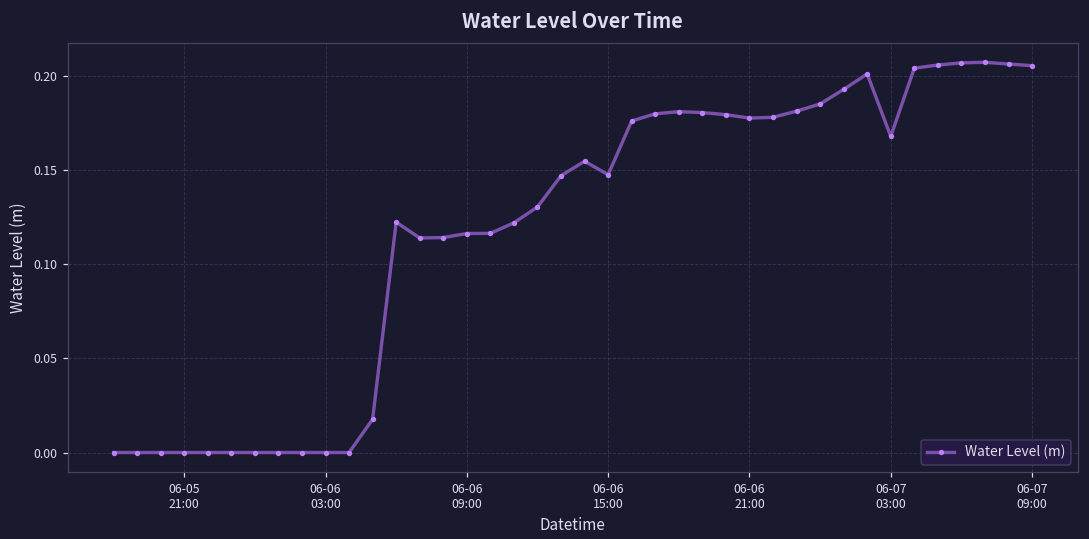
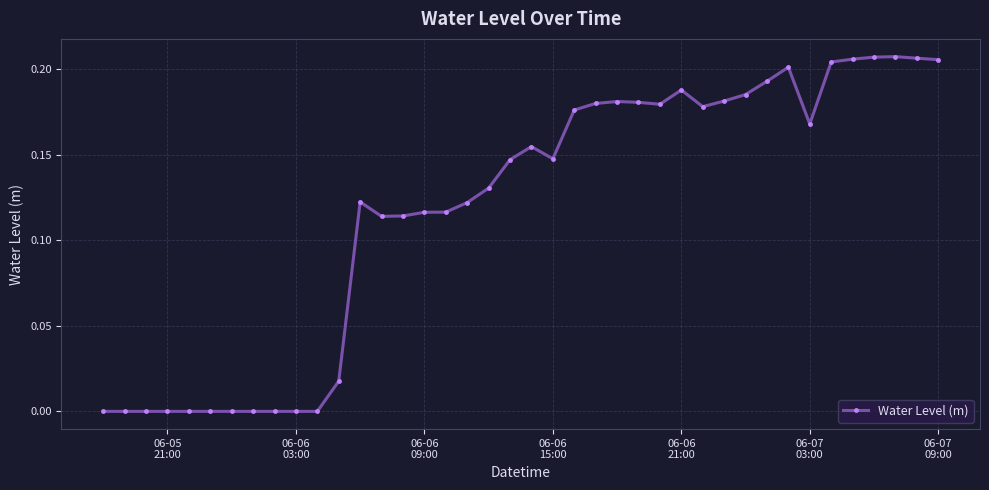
  {
    "06-05 21:00": 0.000,
    "06-06 03:00": 0.000,
    "06-06 09:00": 0.116,
    "06-06 15:00": 0.148,
-   "06-06 21:00": 0.178,
+   "06-06 21:00": 0.188,
    "06-07 03:00": 0.168,
    "06-07 09:00": 0.205
  }
